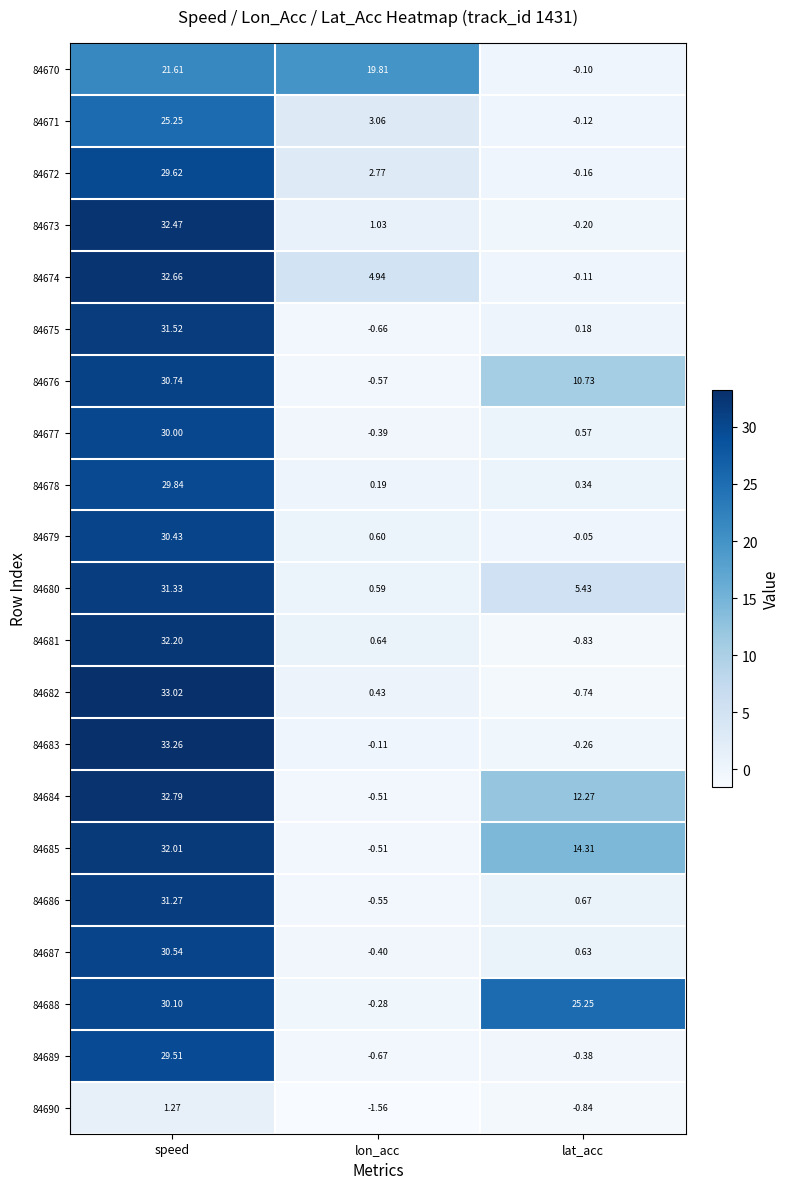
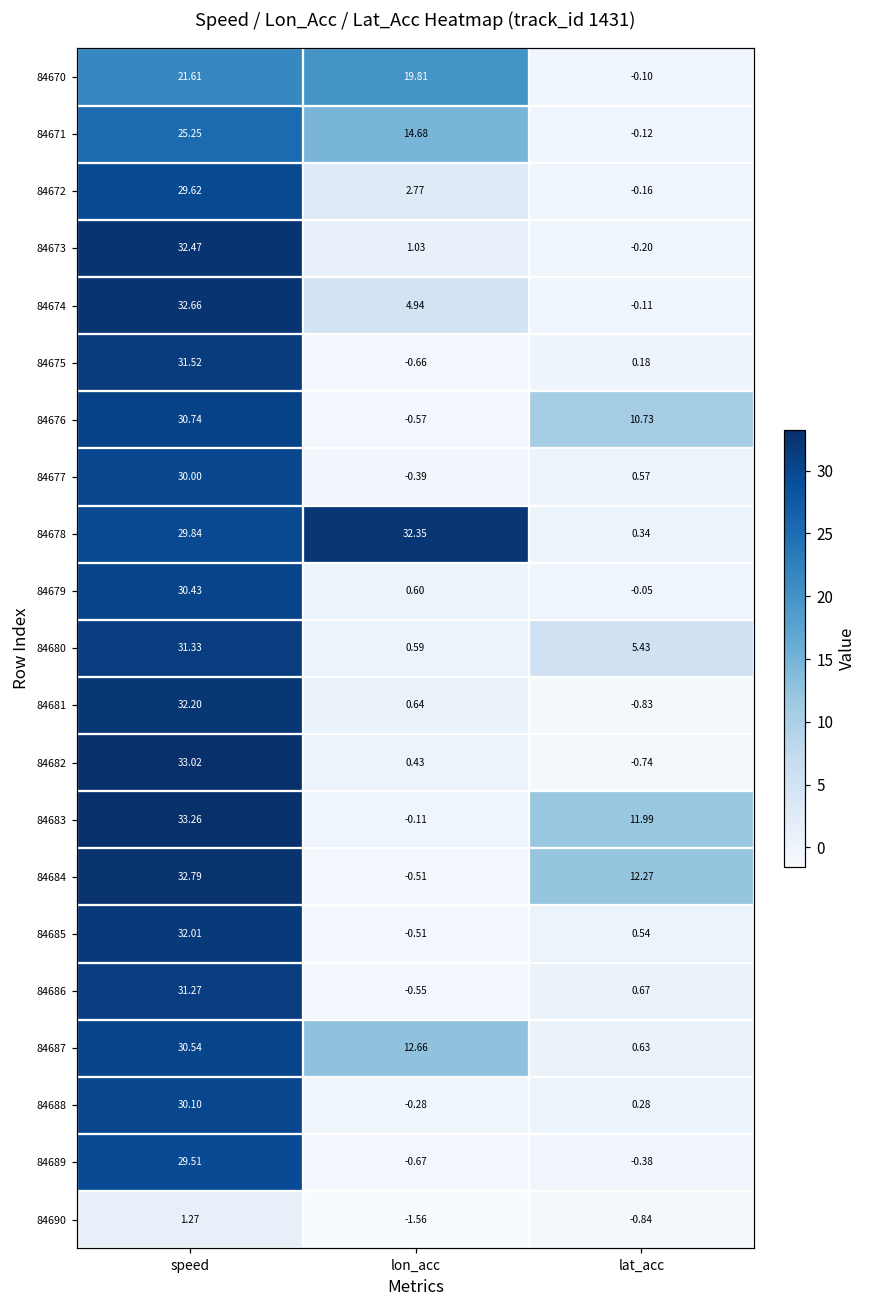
  {
    "84670": {
      "speed": 21.61,
      "lon_acc": 19.81,
      "lat_acc": -0.10
    },
    "84671": {
      "speed": 25.25,
-     "lon_acc": 3.06,
+     "lon_acc": 14.68,
      "lat_acc": -0.12
    },
    "84672": {
      "speed": 29.62,
      "lon_acc": 2.77,
      "lat_acc": -0.16
    },
    "84673": {
      "speed": 32.47,
      "lon_acc": 1.03,
      "lat_acc": -0.20
    },
    "84674": {
      "speed": 32.66,
      "lon_acc": 4.94,
      "lat_acc": -0.11
    },
    "84675": {
      "speed": 31.52,
      "lon_acc": -0.66,
      "lat_acc": 0.18
    },
    "84676": {
      "speed": 30.74,
      "lon_acc": -0.57,
      "lat_acc": 10.73
    },
    "84677": {
      "speed": 30.00,
      "lon_acc": -0.39,
      "lat_acc": 0.57
    },
    "84678": {
      "speed": 29.84,
-     "lon_acc": 0.19,
+     "lon_acc": 32.35,
      "lat_acc": 0.34
    },
    "84679": {
      "speed": 30.43,
      "lon_acc": 0.60,
      "lat_acc": -0.05
    },
    "84680": {
      "speed": 31.33,
      "lon_acc": 0.59,
      "lat_acc": 5.43
    },
    "84681": {
      "speed": 32.20,
      "lon_acc": 0.64,
      "lat_acc": -0.83
    },
    "84682": {
      "speed": 33.02,
      "lon_acc": 0.43,
      "lat_acc": -0.74
    },
    "84683": {
      "speed": 33.26,
      "lon_acc": -0.11,
-     "lat_acc": -0.26
+     "lat_acc": 11.99
    },
    "84684": {
      "speed": 32.79,
      "lon_acc": -0.51,
      "lat_acc": 12.27
    },
    "84685": {
      "speed": 32.01,
      "lon_acc": -0.51,
-     "lat_acc": 14.31
+     "lat_acc": 0.54
    },
    "84686": {
      "speed": 31.27,
      "lon_acc": -0.55,
      "lat_acc": 0.67
    },
    "84687": {
      "speed": 30.54,
-     "lon_acc": -0.40,
+     "lon_acc": 12.66,
      "lat_acc": 0.63
    },
    "84688": {
      "speed": 30.10,
      "lon_acc": -0.28,
-     "lat_acc": 25.25
+     "lat_acc": 0.28
    },
    "84689": {
      "speed": 29.51,
      "lon_acc": -0.67,
      "lat_acc": -0.38
    },
    "84690": {
      "speed": 1.27,
      "lon_acc": -1.56,
      "lat_acc": -0.84
    }
  }
